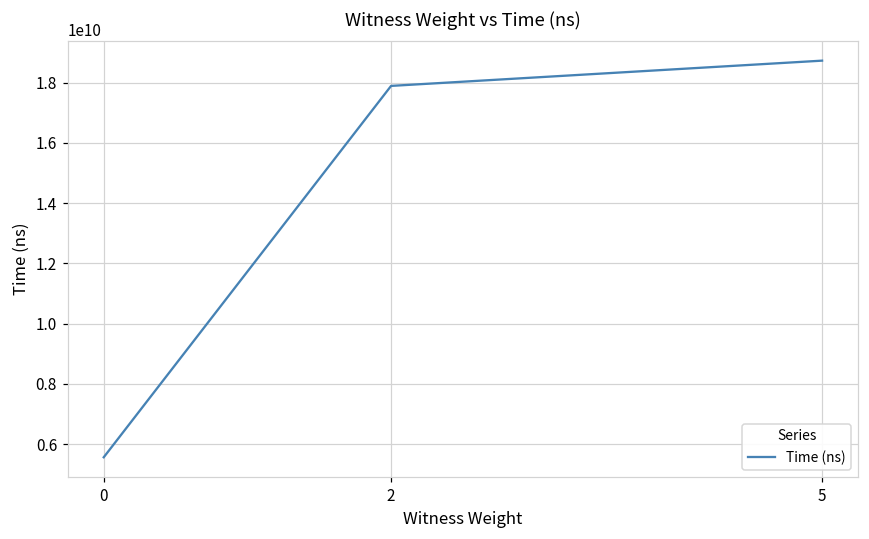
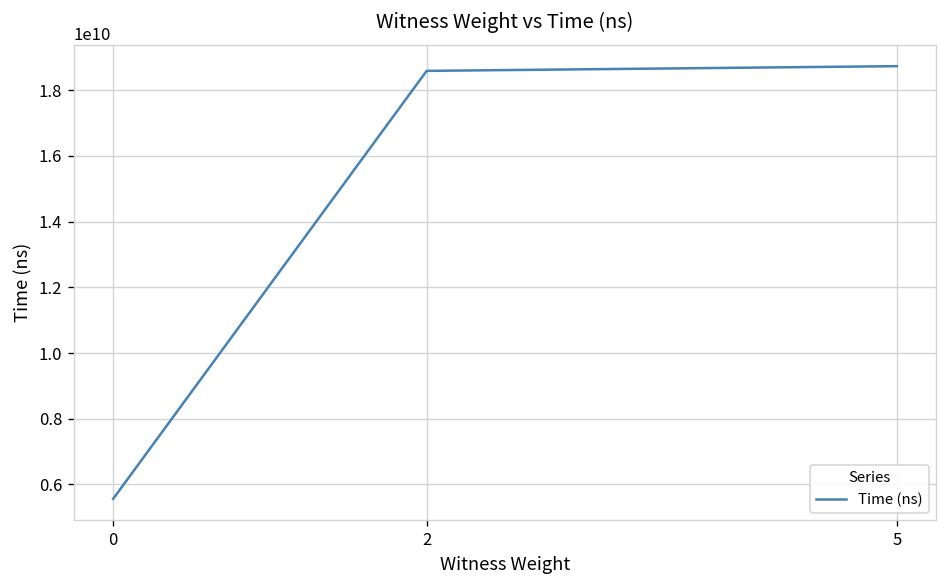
  {
    "0": 5600000000,
-   "2": 17900000000,
+   "2": 18600000000,
    "5": 18700000000
  }
